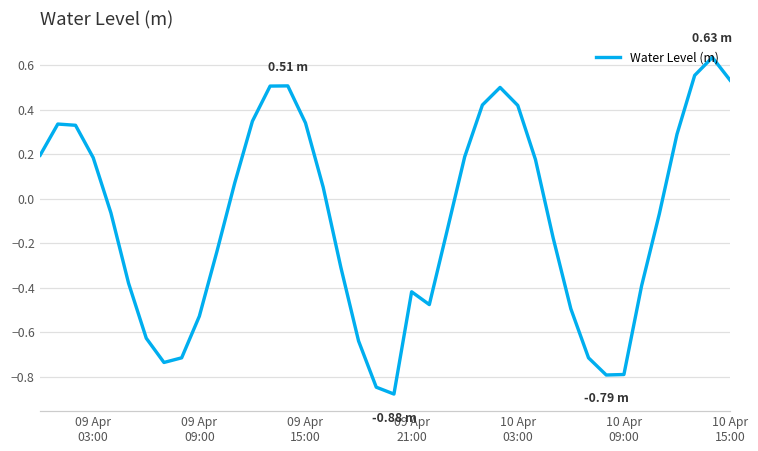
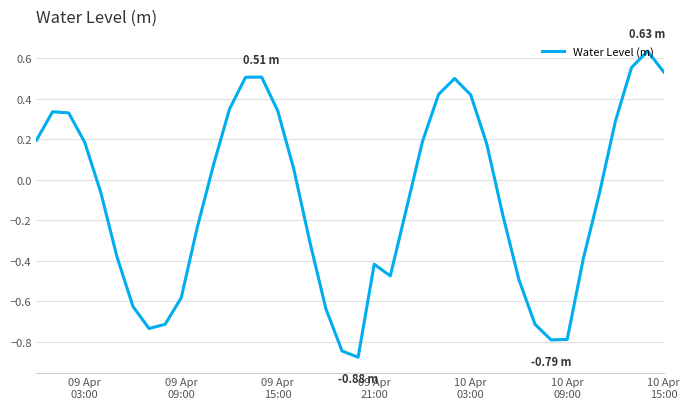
  {
    "09 Apr 03:00": 0.18,
-   "09 Apr 09:00": -0.53,
+   "09 Apr 09:00": -0.58,
    "09 Apr 15:00": 0.34,
    "09 Apr 21:00": -0.42,
    "10 Apr 03:00": 0.42,
    "10 Apr 15:00": 0.53
  }
